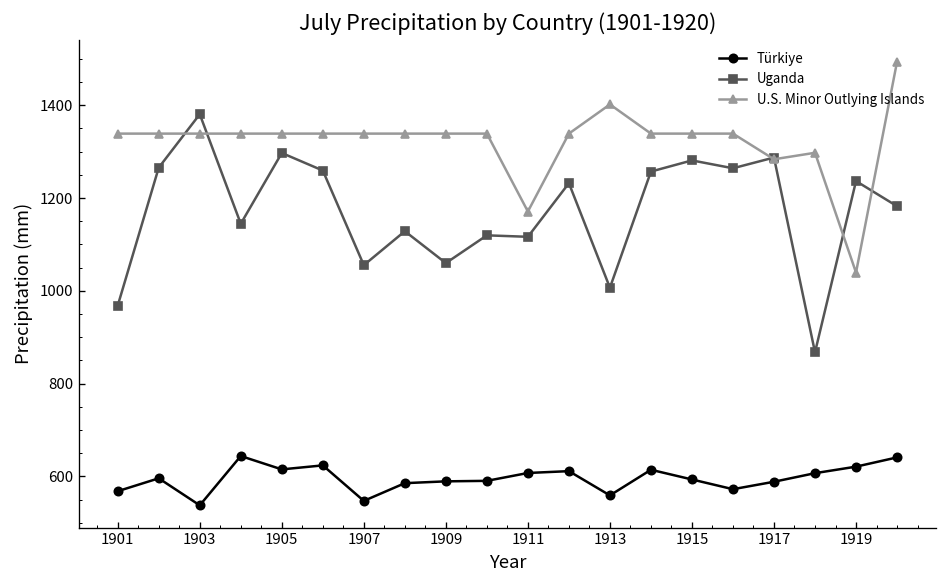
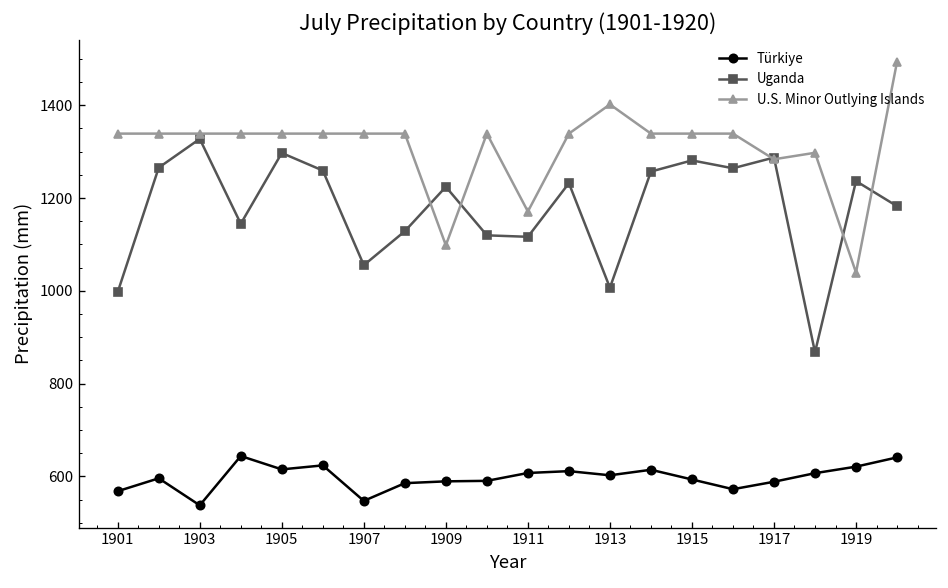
  {
    "Türkiye": {
      "1901": 570,
      "1903": 540,
      "1905": 620,
      "1907": 550,
      "1909": 590,
      "1911": 610,
-     "1913": 560,
+     "1913": 600,
      "1915": 590,
      "1917": 590,
      "1919": 620
    },
    "Uganda": {
-     "1901": 970,
-     "1903": 1380,
+     "1901": 1000,
+     "1903": 1330,
      "1905": 1300,
      "1907": 1060,
-     "1909": 1060,
+     "1909": 1220,
      "1911": 1120,
      "1913": 1010,
      "1915": 1280,
      "1919": 1240
    },
    "U.S. Minor Outlying Islands": {
      "1901": 1340,
      "1903": 1340,
      "1905": 1340,
      "1907": 1340,
-     "1909": 1340,
+     "1909": 1100,
      "1911": 1170,
      "1913": 1400,
      "1915": 1340,
      "1919": 1040
    }
  }
